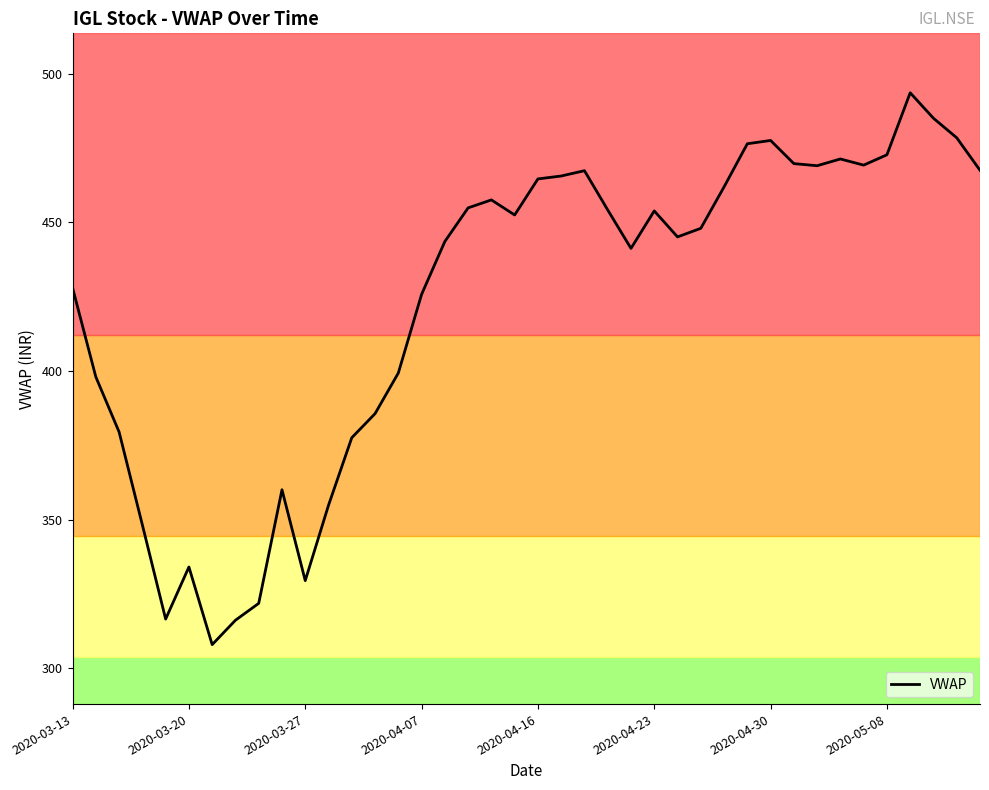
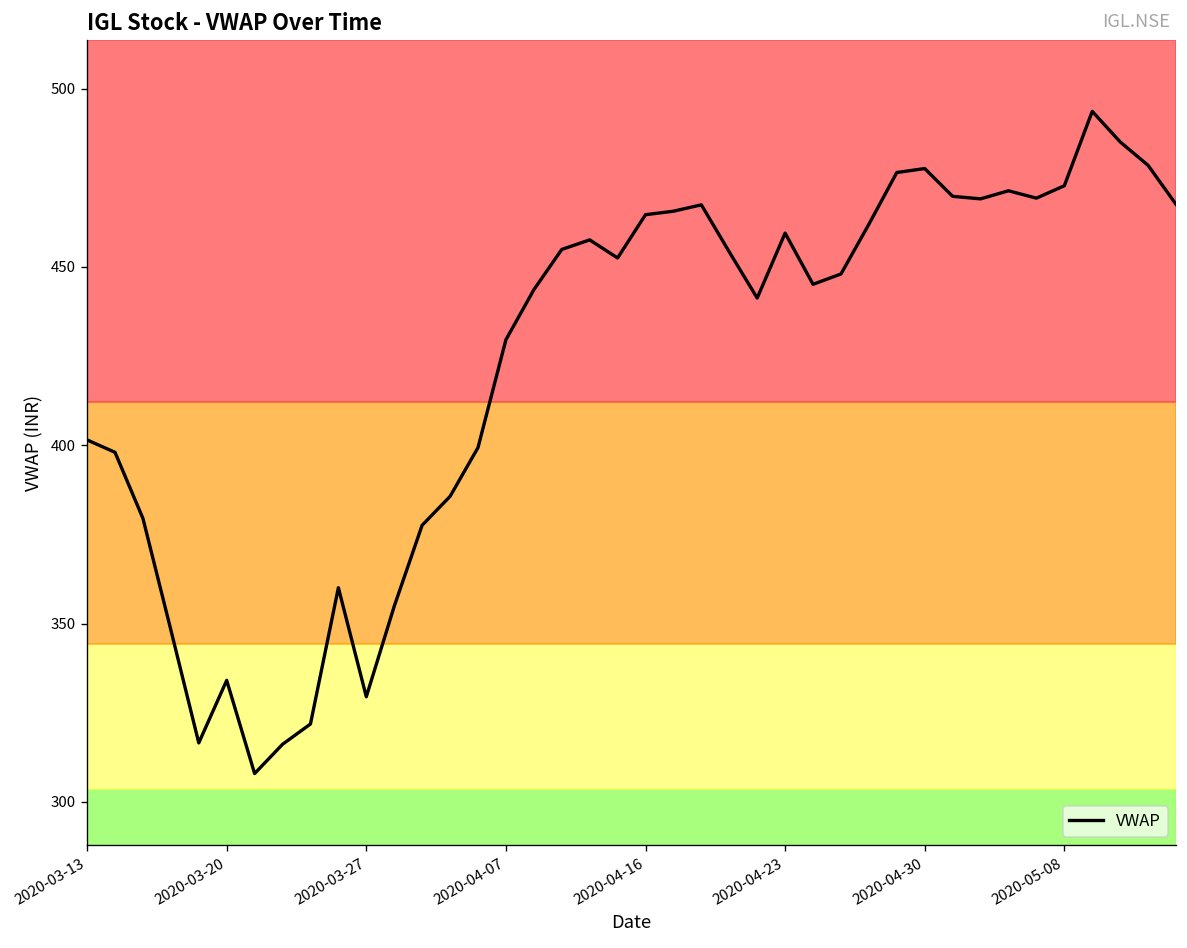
  {
-   "2020-03-13": 428,
+   "2020-03-13": 402,
    "2020-03-20": 334,
    "2020-03-27": 330,
-   "2020-04-07": 426,
+   "2020-04-07": 430,
    "2020-04-16": 465,
-   "2020-04-23": 454,
+   "2020-04-23": 459,
    "2020-04-30": 478,
    "2020-05-08": 473
  }
